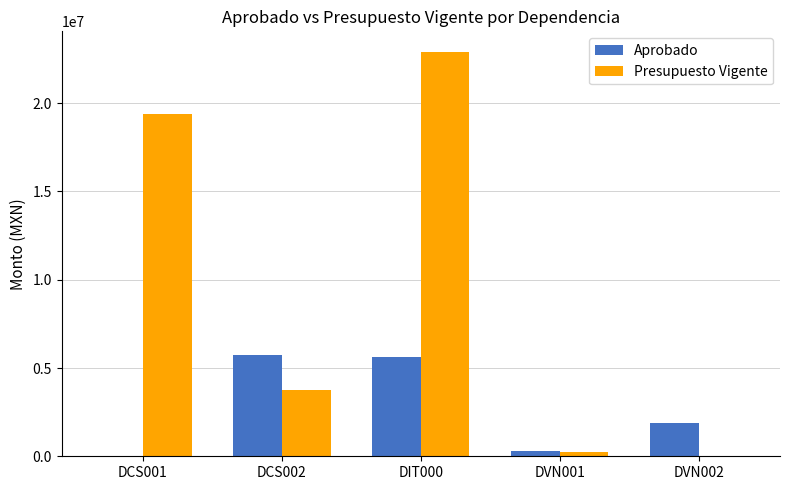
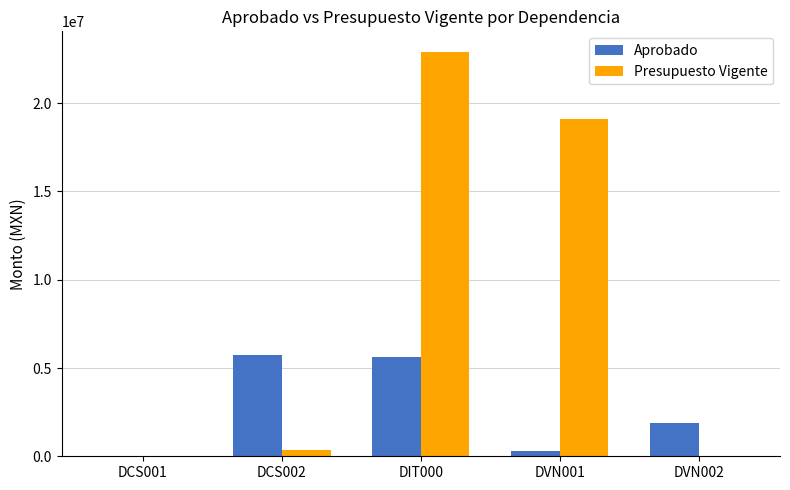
  {
    "Aprobado": {
      "DCS002": 5700000,
      "DIT000": 5600000,
      "DVN001": 300000,
      "DVN002": 1900000
    },
    "Presupuesto Vigente": {
-     "DCS001": 19400000,
-     "DCS002": 3700000,
+     "DCS001": 0,
+     "DCS002": 400000,
      "DIT000": 22900000,
-     "DVN001": 200000
+     "DVN001": 19100000
    }
  }
